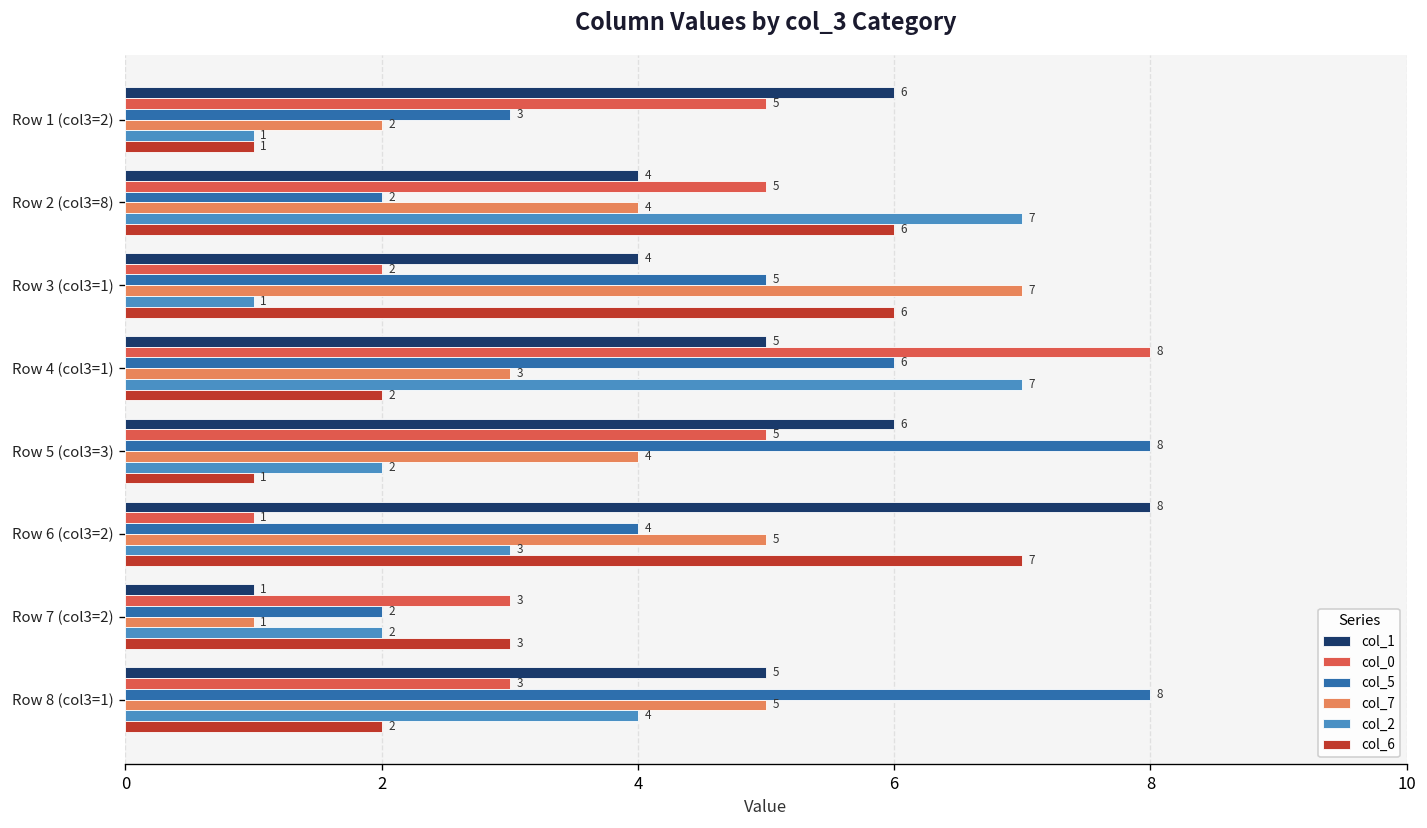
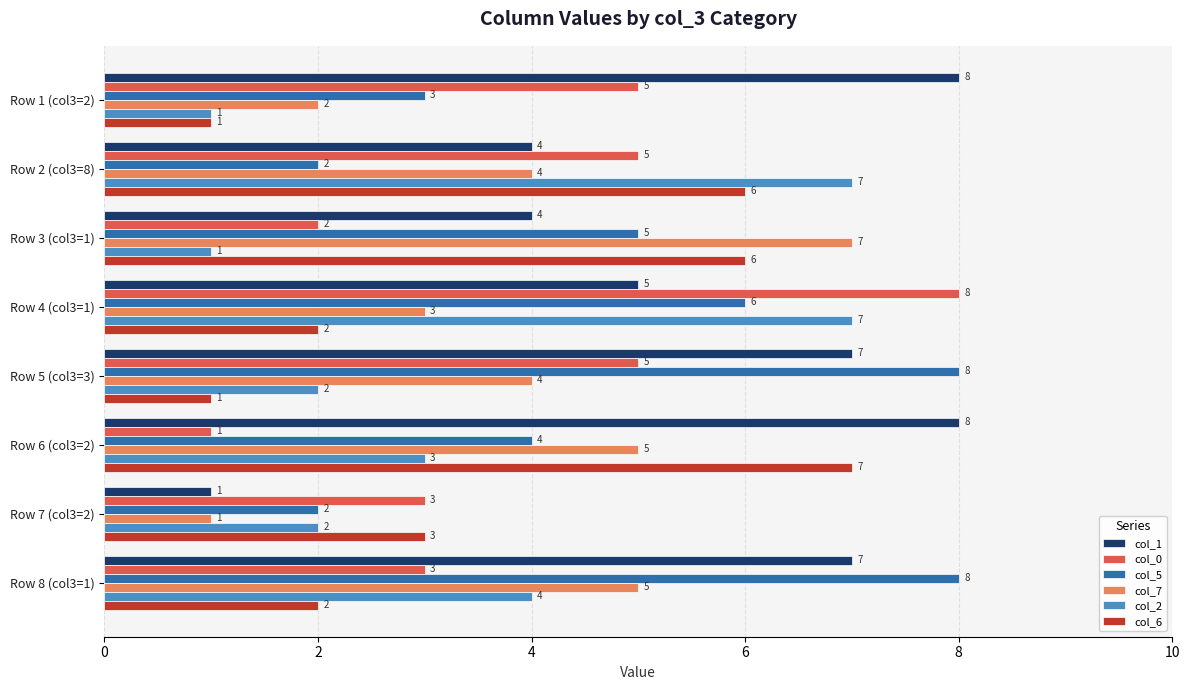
  {
    "col_1": {
-     "Row 1 (col3=2)": 6,
+     "Row 1 (col3=2)": 8,
      "Row 2 (col3=8)": 4,
      "Row 3 (col3=1)": 4,
      "Row 4 (col3=1)": 5,
-     "Row 5 (col3=3)": 6,
+     "Row 5 (col3=3)": 7,
      "Row 6 (col3=2)": 8,
      "Row 7 (col3=2)": 1,
-     "Row 8 (col3=1)": 5
+     "Row 8 (col3=1)": 7
    }
  }
